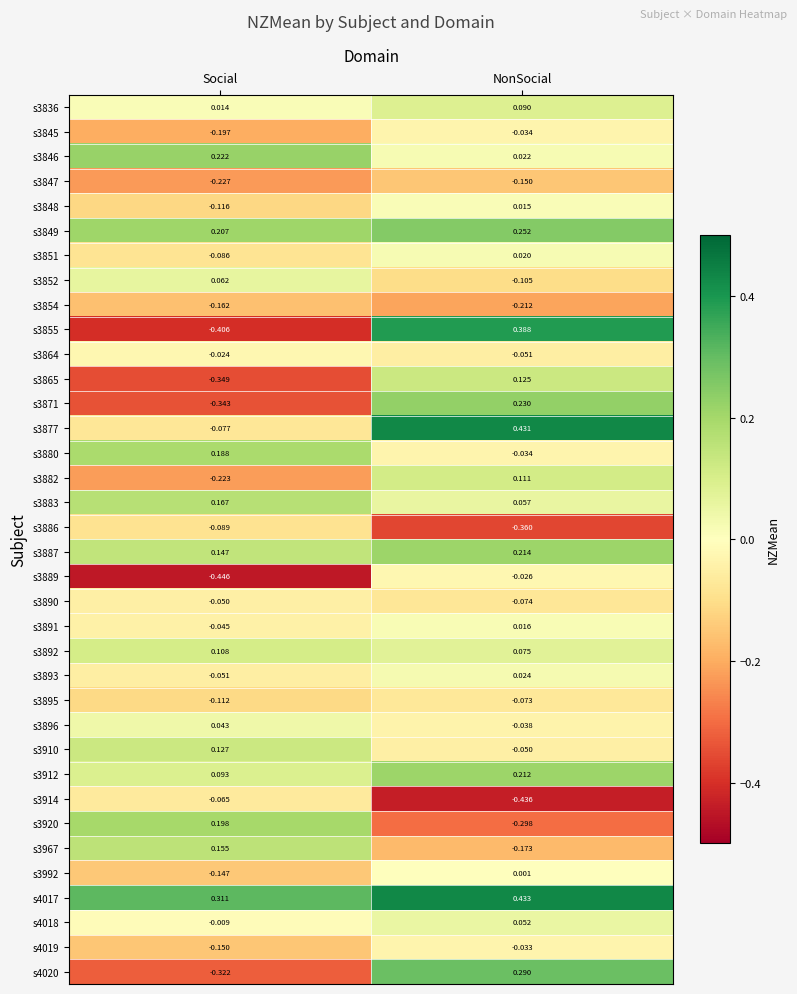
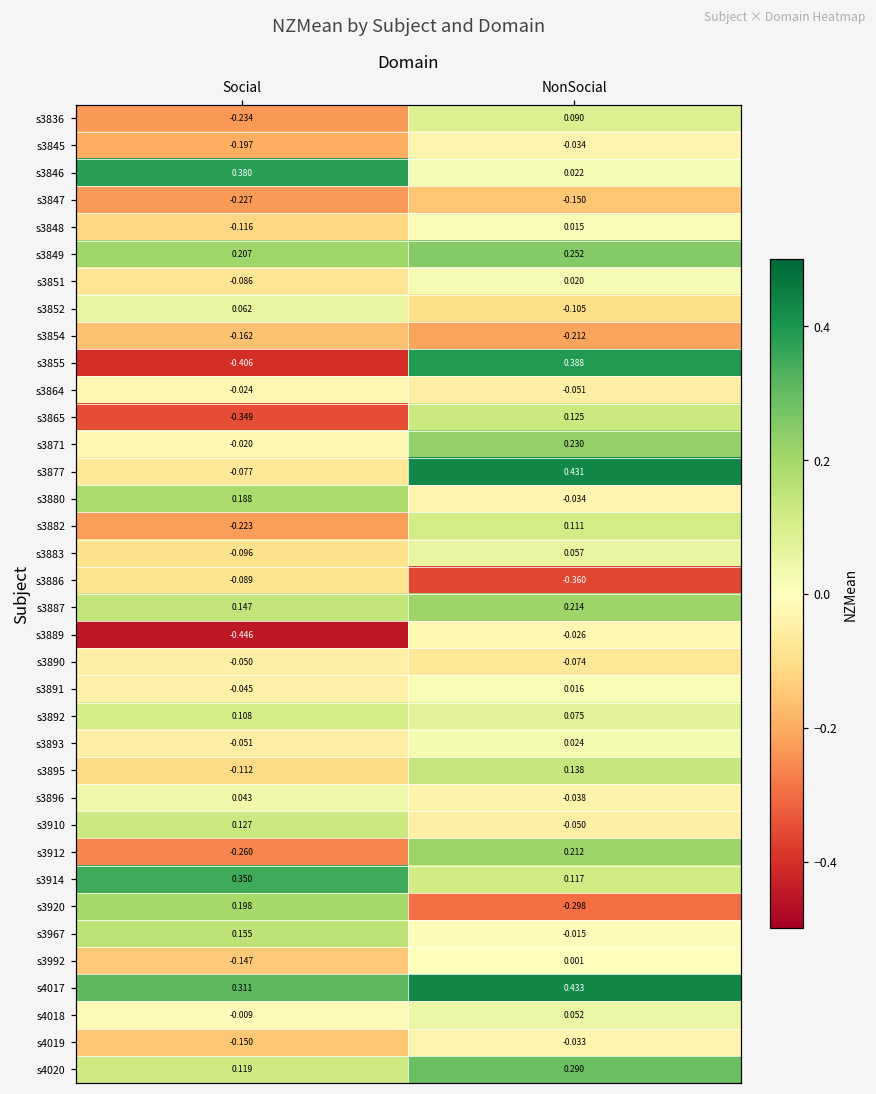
  {
    "s3836": {
-     "Social": 0.014,
+     "Social": -0.234,
      "NonSocial": 0.090
    },
    "s3845": {
      "Social": -0.197,
      "NonSocial": -0.034
    },
    "s3846": {
-     "Social": 0.222,
+     "Social": 0.380,
      "NonSocial": 0.022
    },
    "s3847": {
      "Social": -0.227,
      "NonSocial": -0.150
    },
    "s3848": {
      "Social": -0.116,
      "NonSocial": 0.015
    },
    "s3849": {
      "Social": 0.207,
      "NonSocial": 0.252
    },
    "s3851": {
      "Social": -0.086,
      "NonSocial": 0.020
    },
    "s3852": {
      "Social": 0.062,
      "NonSocial": -0.105
    },
    "s3854": {
      "Social": -0.162,
      "NonSocial": -0.212
    },
    "s3855": {
      "Social": -0.406,
      "NonSocial": 0.388
    },
    "s3864": {
      "Social": -0.024,
      "NonSocial": -0.051
    },
    "s3865": {
      "Social": -0.349,
      "NonSocial": 0.125
    },
    "s3871": {
-     "Social": -0.343,
+     "Social": -0.020,
      "NonSocial": 0.230
    },
    "s3877": {
      "Social": -0.077,
      "NonSocial": 0.431
    },
    "s3880": {
      "Social": 0.188,
      "NonSocial": -0.034
    },
    "s3882": {
      "Social": -0.223,
      "NonSocial": 0.111
    },
    "s3883": {
-     "Social": 0.167,
+     "Social": -0.096,
      "NonSocial": 0.057
    },
    "s3886": {
      "Social": -0.089,
      "NonSocial": -0.360
    },
    "s3887": {
      "Social": 0.147,
      "NonSocial": 0.214
    },
    "s3889": {
      "Social": -0.446,
      "NonSocial": -0.026
    },
    "s3890": {
      "Social": -0.050,
      "NonSocial": -0.074
    },
    "s3891": {
      "Social": -0.045,
      "NonSocial": 0.016
    },
    "s3892": {
      "Social": 0.108,
      "NonSocial": 0.075
    },
    "s3893": {
      "Social": -0.051,
      "NonSocial": 0.024
    },
    "s3895": {
      "Social": -0.112,
-     "NonSocial": -0.073
+     "NonSocial": 0.138
    },
    "s3896": {
      "Social": 0.043,
      "NonSocial": -0.038
    },
    "s3910": {
      "Social": 0.127,
      "NonSocial": -0.050
    },
    "s3912": {
-     "Social": 0.093,
+     "Social": -0.260,
      "NonSocial": 0.212
    },
    "s3914": {
-     "Social": -0.065,
-     "NonSocial": -0.436
+     "Social": 0.350,
+     "NonSocial": 0.117
    },
    "s3920": {
      "Social": 0.198,
      "NonSocial": -0.298
    },
    "s3967": {
      "Social": 0.155,
-     "NonSocial": -0.173
+     "NonSocial": -0.015
    },
    "s3992": {
      "Social": -0.147,
      "NonSocial": 0.001
    },
    "s4017": {
      "Social": 0.311,
      "NonSocial": 0.433
    },
    "s4018": {
      "Social": -0.009,
      "NonSocial": 0.052
    },
    "s4019": {
      "Social": -0.150,
      "NonSocial": -0.033
    },
    "s4020": {
-     "Social": -0.322,
+     "Social": 0.119,
      "NonSocial": 0.290
    }
  }
